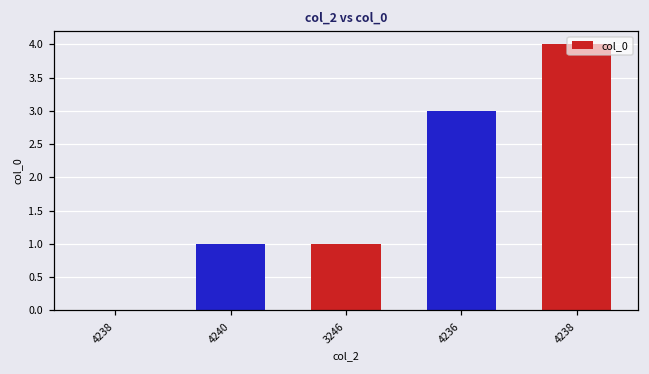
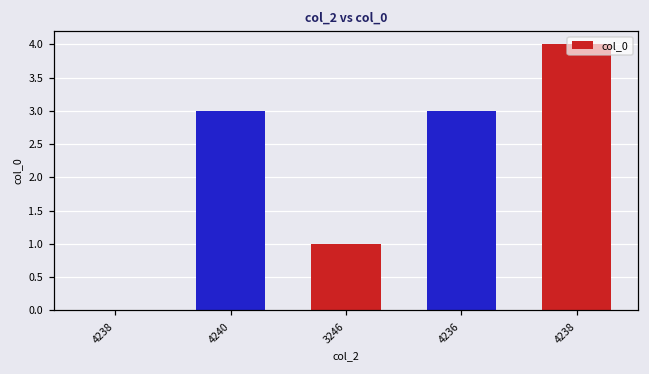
  {
-   "4240": 1,
+   "4240": 3,
    "3246": 1,
    "4236": 3
  }
